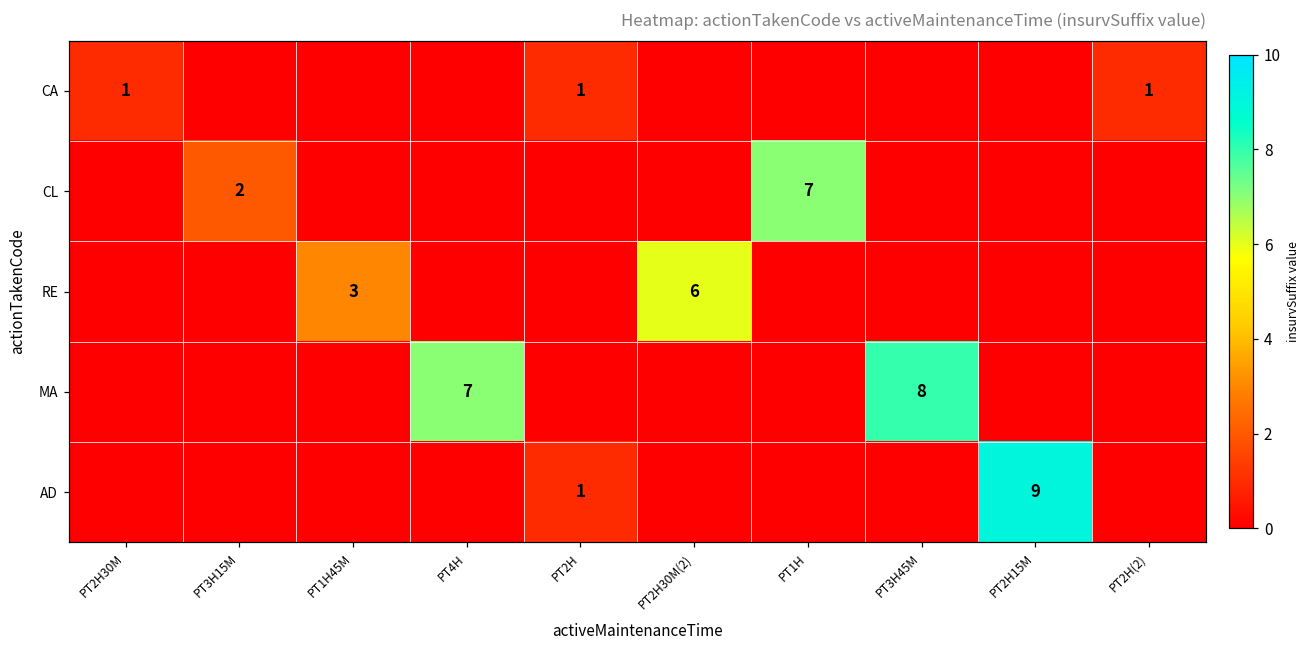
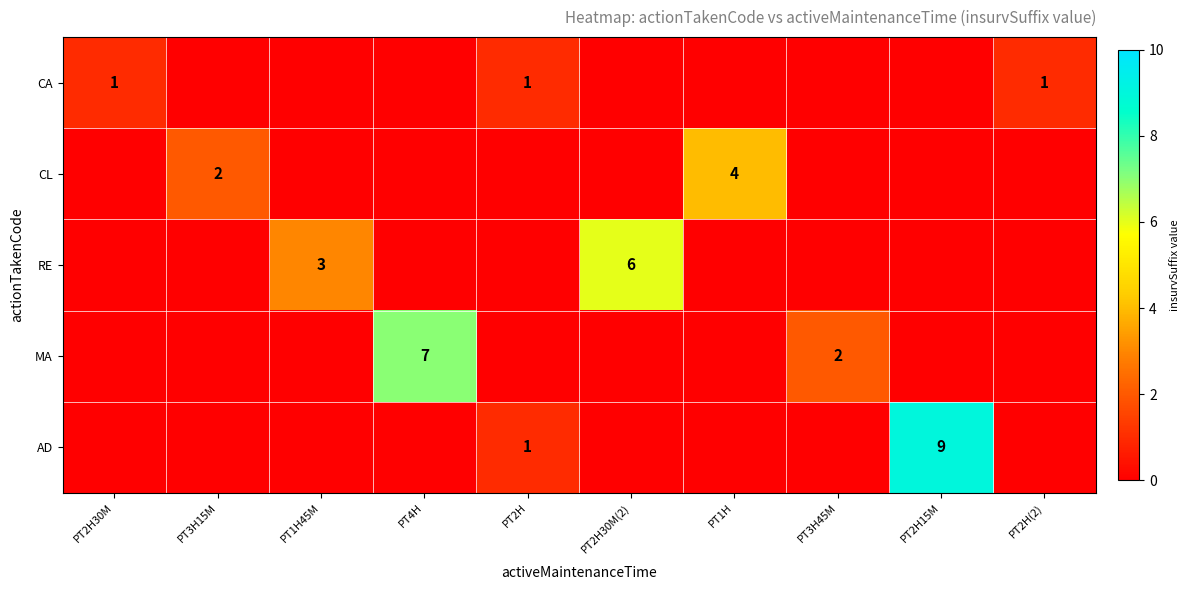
  {
    "CA": {
      "PT2H30M": 1,
      "PT2H": 1,
      "PT2H(2)": 1
    },
    "CL": {
      "PT3H15M": 2,
-     "PT1H": 7
+     "PT1H": 4
    },
    "RE": {
      "PT1H45M": 3,
      "PT2H30M(2)": 6
    },
    "MA": {
      "PT4H": 7,
-     "PT3H45M": 8
+     "PT3H45M": 2
    },
    "AD": {
      "PT2H": 1,
      "PT2H15M": 9
    }
  }
